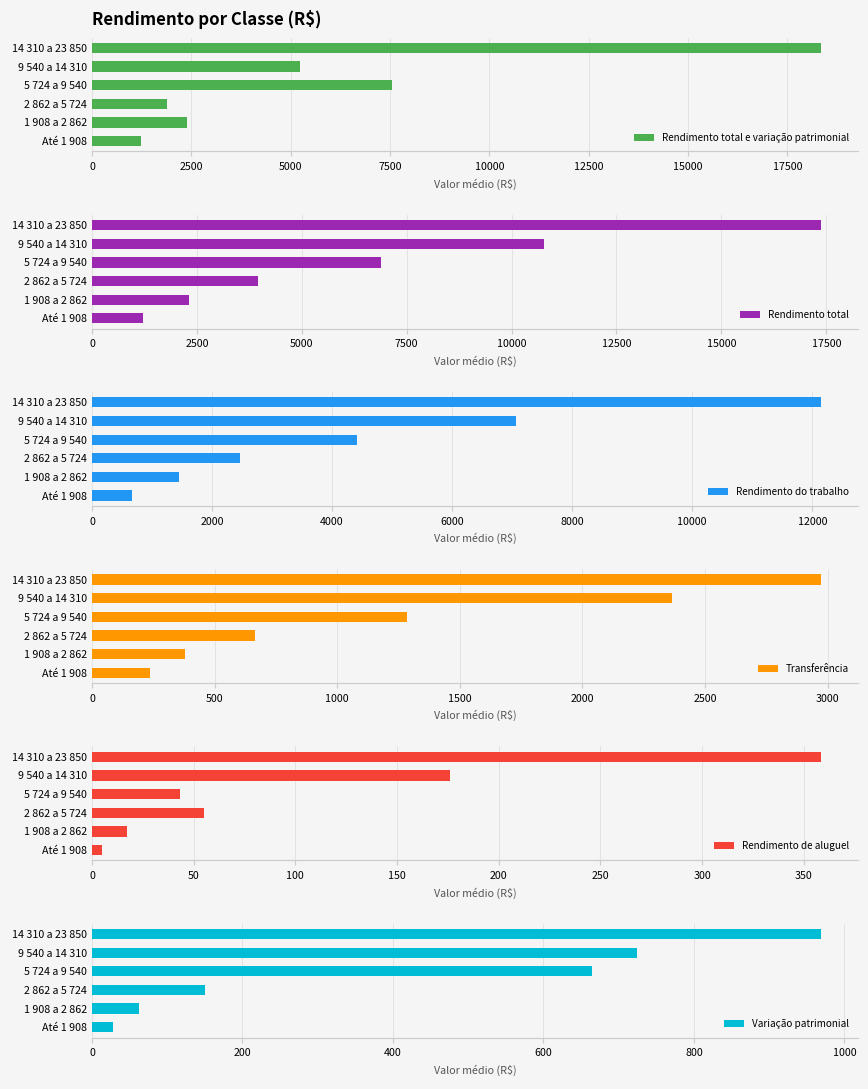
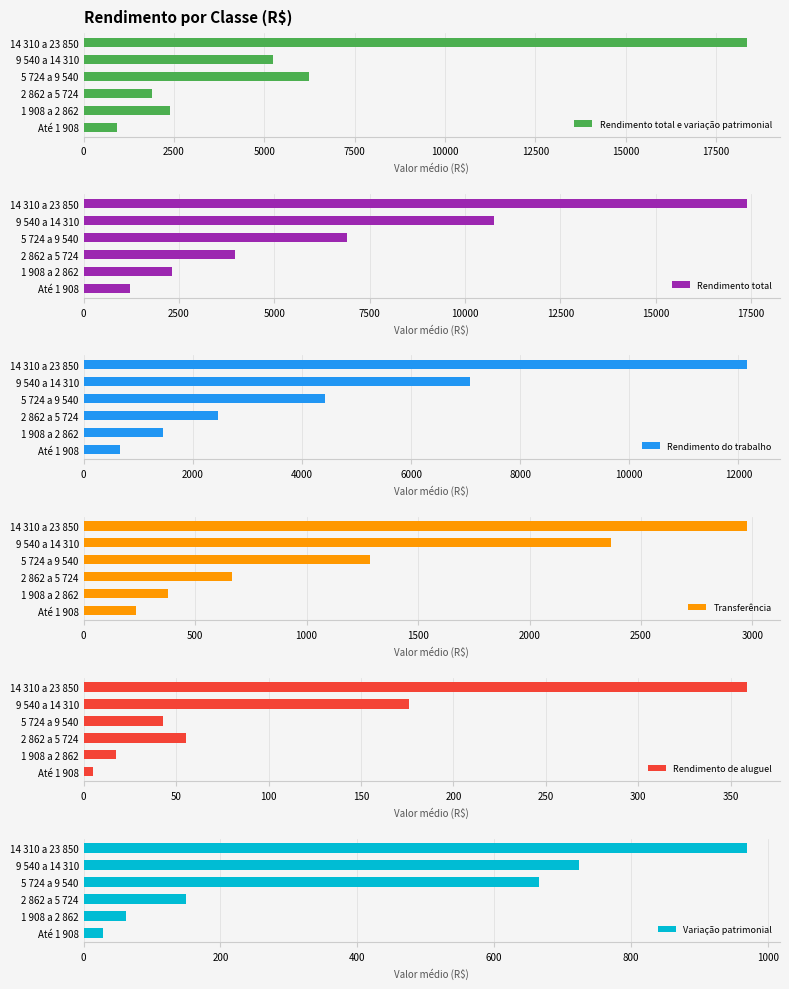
  {
    "Rendimento por Classe (R$)": {
      "14 310 a 23 850": 18400,
      "9 540 a 14 310": 5200,
-     "5 724 a 9 540": 7600,
+     "5 724 a 9 540": 6200,
      "2 862 a 5 724": 1900,
      "1 908 a 2 862": 2400,
-     "Até 1 908": 1200
+     "Até 1 908": 900
    }
  }
